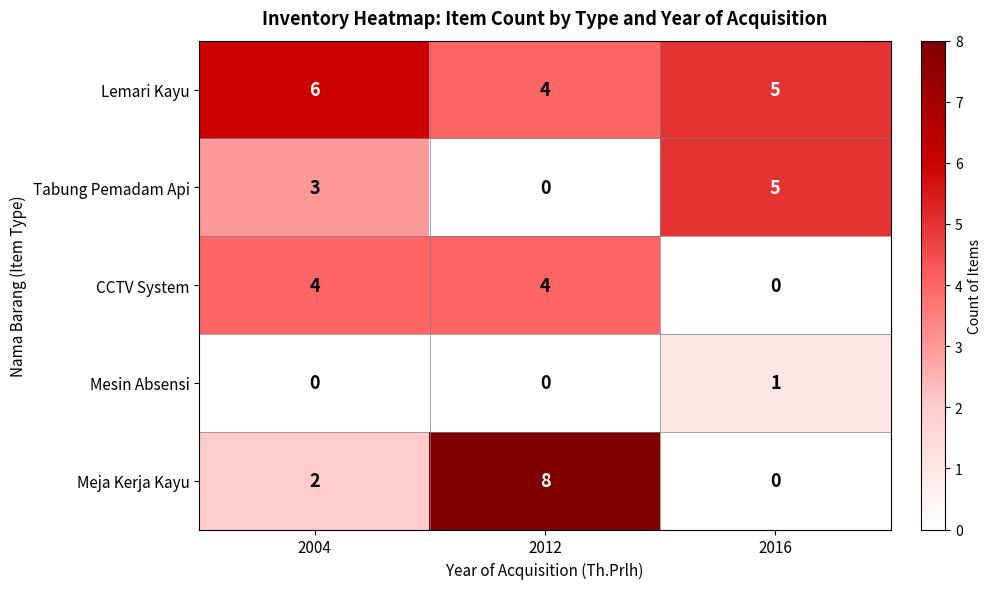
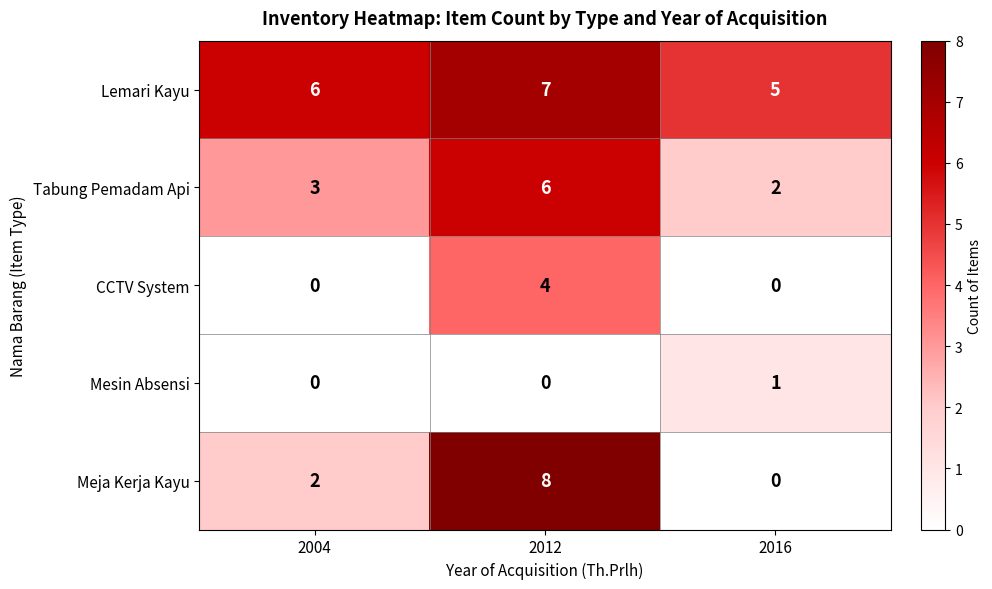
  {
    "Lemari Kayu": {
      "2004": 6,
-     "2012": 4,
+     "2012": 7,
      "2016": 5
    },
    "Tabung Pemadam Api": {
      "2004": 3,
-     "2012": 0,
-     "2016": 5
+     "2012": 6,
+     "2016": 2
    },
    "CCTV System": {
-     "2004": 4,
+     "2004": 0,
      "2012": 4,
      "2016": 0
    },
    "Mesin Absensi": {
      "2004": 0,
      "2012": 0,
      "2016": 1
    },
    "Meja Kerja Kayu": {
      "2004": 2,
      "2012": 8,
      "2016": 0
    }
  }
